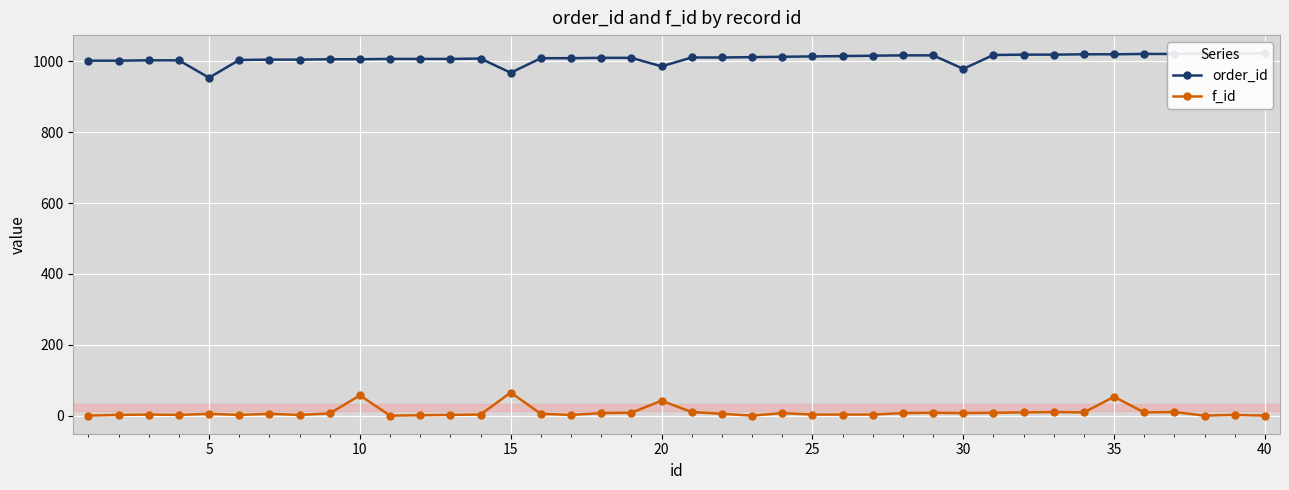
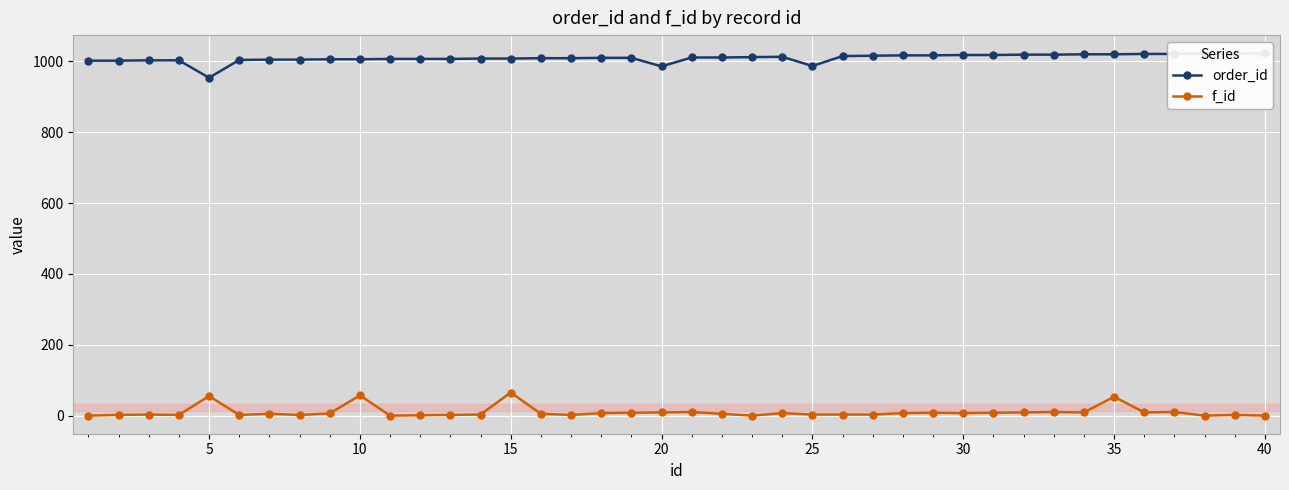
  {
    "order_id": {
      "5": 950,
      "10": 1010,
-     "15": 970,
+     "15": 1010,
      "20": 990,
-     "25": 1010,
-     "30": 980,
+     "25": 990,
+     "30": 1020,
      "35": 1020
    },
    "f_id": {
-     "5": 10,
+     "5": 60,
      "10": 60,
      "15": 70,
-     "20": 40,
+     "20": 10,
      "25": 0,
      "30": 10,
      "35": 50,
      "40": 0
    }
  }
